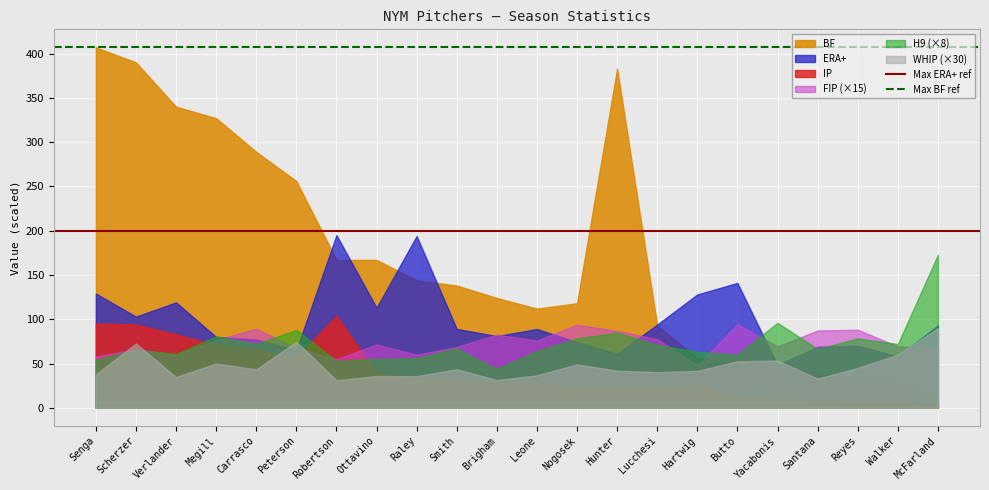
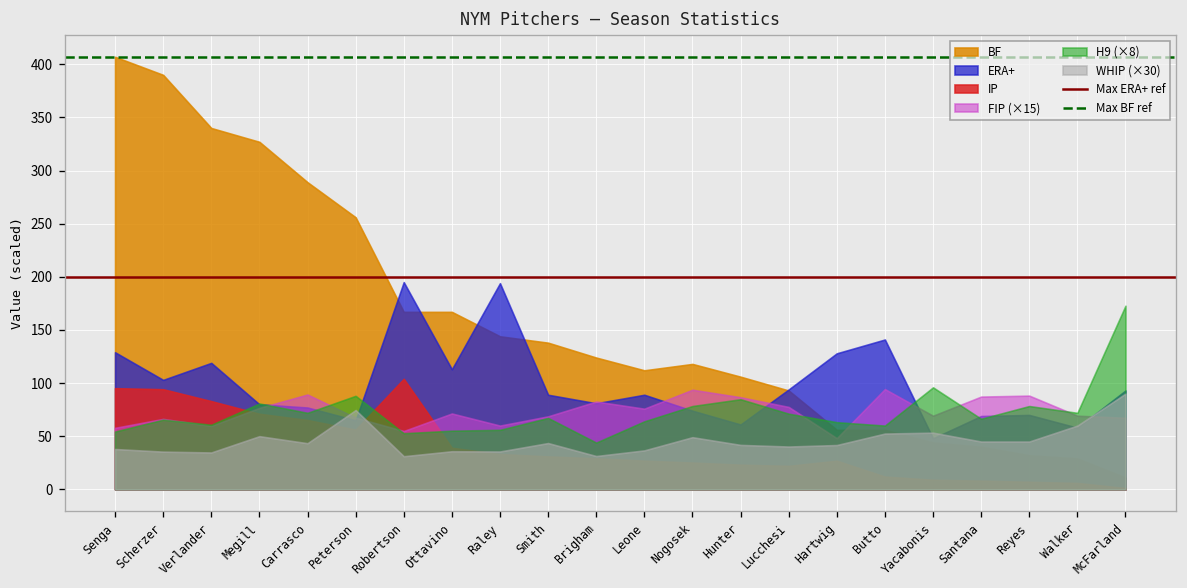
  {
    "BF": {
      "Senga": 410,
      "Scherzer": 390,
      "Verlander": 340,
      "Megill": 330,
      "Carrasco": 290,
      "Peterson": 260,
      "Robertson": 170,
      "Ottavino": 170,
      "Raley": 140,
      "Smith": 140,
      "Brigham": 120,
      "Leone": 110,
      "Nogosek": 120,
-     "Hunter": 380,
+     "Hunter": 110,
      "Hartwig": 60,
      "Butto": 60,
      "Yacabonis": 40,
      "Santana": 40,
      "Reyes": 30,
      "Walker": 30,
      "McFarland": 10
    },
    "ERA+": {
      "Senga": 130,
      "Scherzer": 100,
      "Verlander": 120,
      "Carrasco": 80,
      "Robertson": 200,
      "Ottavino": 110,
      "Raley": 190,
      "Smith": 90,
      "Leone": 90,
      "Nogosek": 70,
      "Hunter": 60,
      "Hartwig": 130,
      "Butto": 140,
      "Yacabonis": 50,
      "Reyes": 70,
      "McFarland": 90
    },
    "IP": {
      "Senga": 100,
      "Scherzer": 90,
      "Verlander": 80,
      "Megill": 70,
      "Carrasco": 70,
      "Peterson": 60,
      "Robertson": 100,
      "Ottavino": 40,
      "Smith": 30,
      "Leone": 30,
      "Nogosek": 30,
      "Hunter": 20,
      "Lucchesi": 20,
      "Hartwig": 30,
      "Butto": 10,
      "Yacabonis": 10,
      "Santana": 10,
      "Reyes": 10,
      "Walker": 10
    },
    "FIP (×15)": {
      "Senga": 60,
      "Megill": 80,
      "Carrasco": 90,
      "Ottavino": 70,
      "Raley": 60,
      "Leone": 80,
      "Nogosek": 90,
      "Lucchesi": 80,
      "Hartwig": 50,
      "Butto": 90,
      "Yacabonis": 70,
      "Santana": 90,
      "Reyes": 90,
      "McFarland": 70
    },
    "H9 (×8)": {
      "Senga": 50,
      "Carrasco": 70,
      "Peterson": 90,
      "Ottavino": 60,
      "Raley": 60,
      "Brigham": 40,
      "Leone": 60,
      "Nogosek": 80,
      "Lucchesi": 70,
      "Hartwig": 60,
      "Butto": 60,
      "Yacabonis": 100,
      "Reyes": 80,
      "McFarland": 170
    },
    "WHIP (×30)": {
      "Senga": 40,
-     "Scherzer": 70,
+     "Scherzer": 40,
      "Verlander": 30,
      "Megill": 50,
      "Carrasco": 40,
      "Peterson": 70,
      "Robertson": 30,
      "Ottavino": 40,
      "Smith": 40,
      "Leone": 40,
      "Nogosek": 50,
      "Hunter": 40,
      "Lucchesi": 40,
      "Hartwig": 40,
      "Butto": 50,
      "Yacabonis": 50,
-     "Santana": 30,
+     "Santana": 50,
      "Reyes": 50,
      "McFarland": 90
    }
  }
